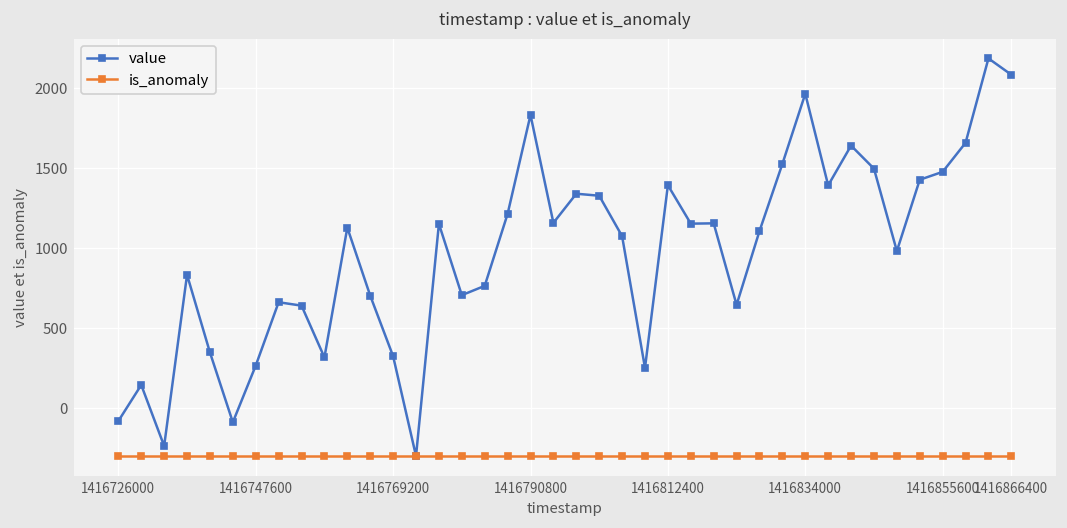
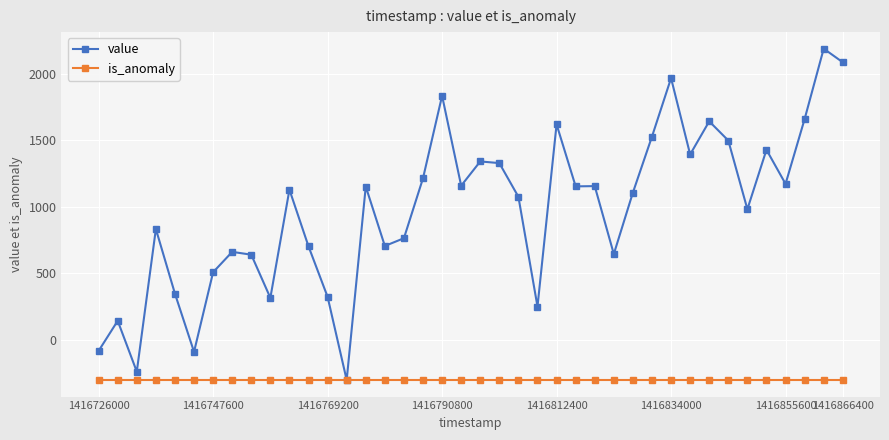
  {
    "value": {
      "1416726000": -80,
-     "1416747600": 270,
+     "1416747600": 510,
      "1416769200": 320,
      "1416790800": 1830,
-     "1416812400": 1390,
+     "1416812400": 1620,
      "1416834000": 1970,
-     "1416855600": 1480,
+     "1416855600": 1170,
      "1416866400": 2080
    },
    "is_anomaly": {
      "1416726000": -300,
      "1416747600": -300,
      "1416769200": -300,
      "1416790800": -300,
      "1416812400": -300,
      "1416834000": -300,
      "1416855600": -300,
      "1416866400": -300
    }
  }
